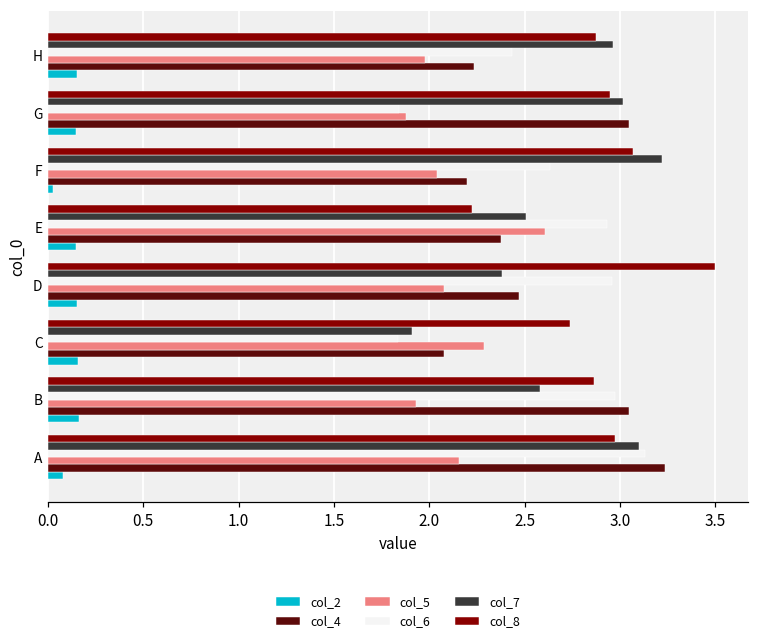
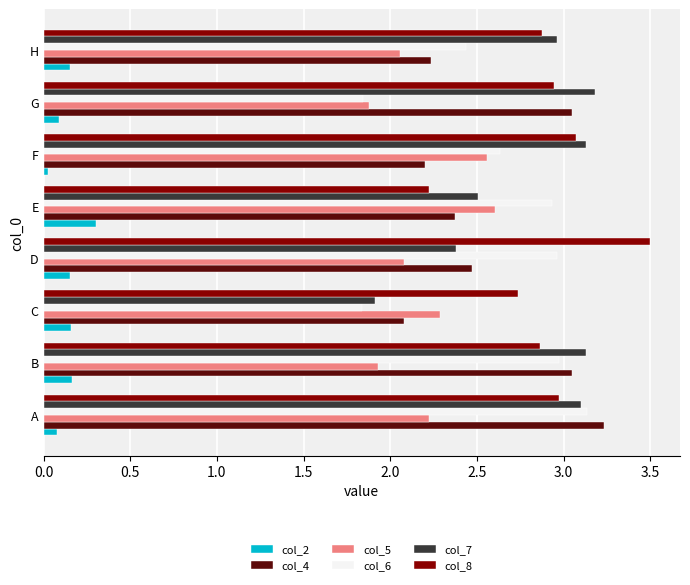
  {
    "col_2": {
      "H": 0.15,
-     "G": 0.15,
+     "G": 0.09,
      "F": 0.03,
-     "E": 0.15,
+     "E": 0.30,
      "D": 0.15,
      "C": 0.16,
      "B": 0.17,
      "A": 0.08
    },
    "col_5": {
-     "H": 1.98,
+     "H": 2.05,
      "G": 1.88,
-     "F": 2.04,
+     "F": 2.56,
      "E": 2.61,
      "D": 2.08,
      "C": 2.29,
      "B": 1.93,
-     "A": 2.16
+     "A": 2.22
    },
    "col_6": {
      "H": 2.44,
      "G": 1.84,
      "F": 2.64,
      "E": 2.93,
      "D": 2.96,
      "C": 1.84,
      "B": 2.98,
      "A": 3.13
    },
    "col_7": {
      "H": 2.96,
-     "G": 3.02,
-     "F": 3.22,
+     "G": 3.18,
+     "F": 3.13,
      "E": 2.51,
      "D": 2.38,
      "C": 1.91,
-     "B": 2.58,
+     "B": 3.13,
      "A": 3.10
    }
  }
